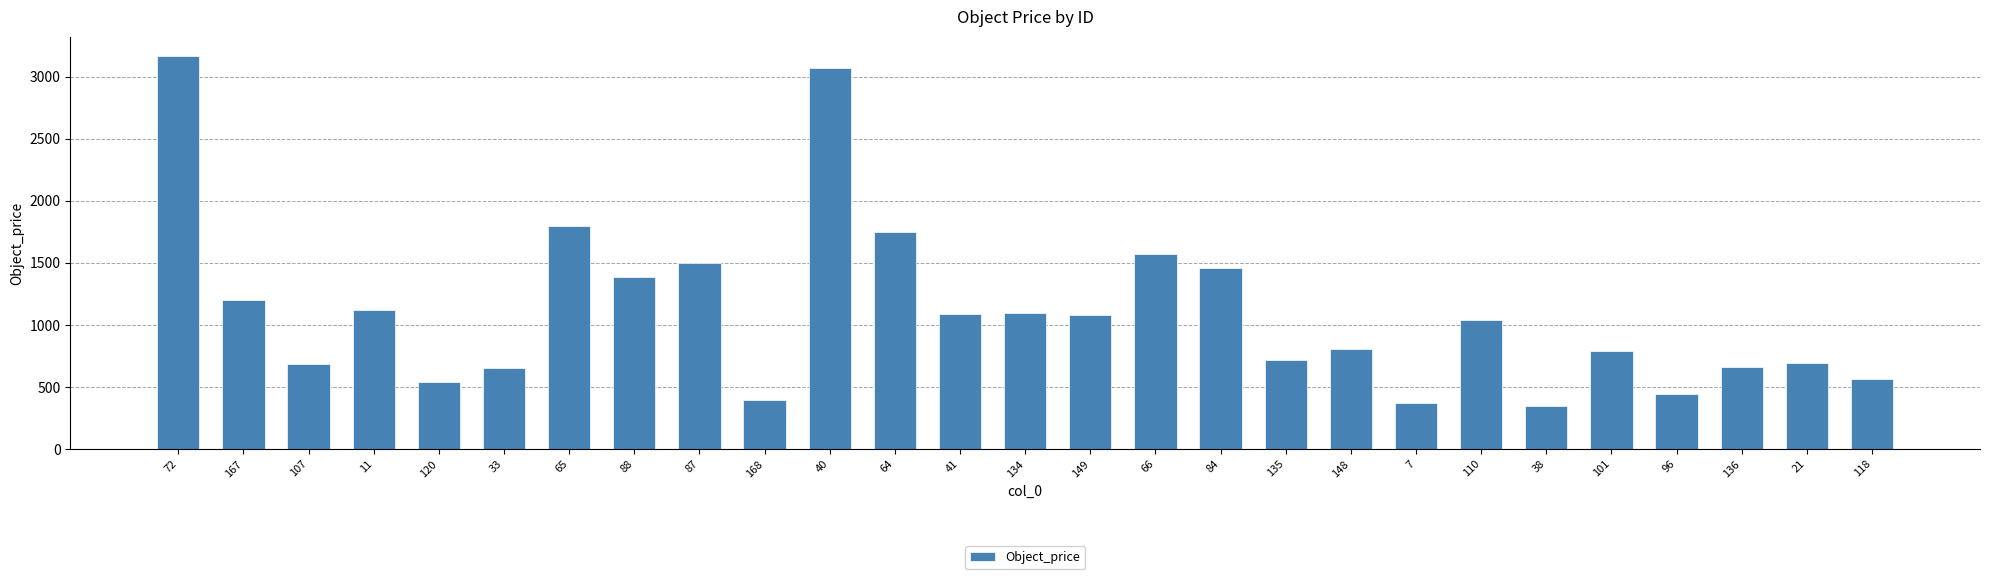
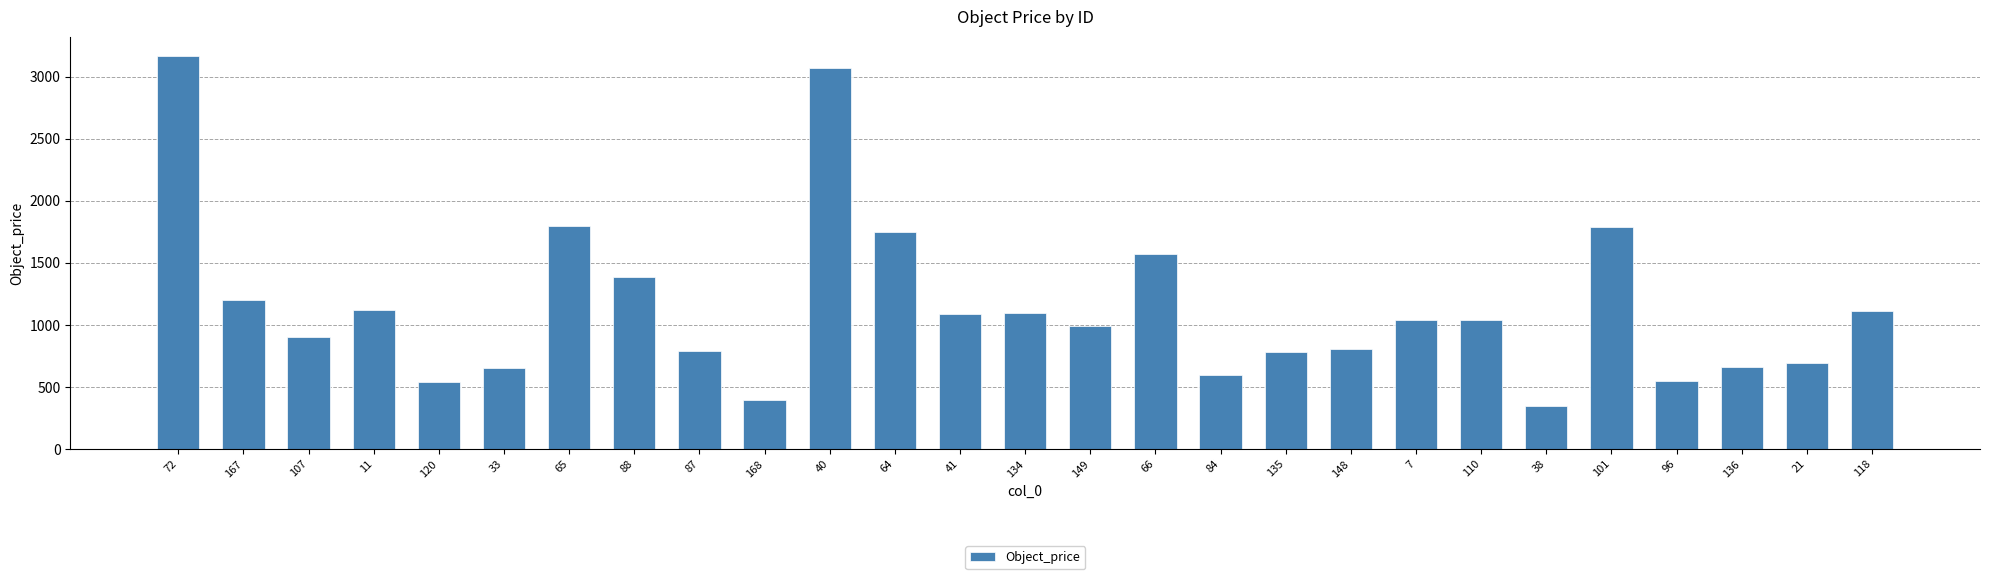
  {
    "72": 3160,
    "167": 1200,
-   "107": 680,
+   "107": 900,
    "11": 1120,
    "120": 540,
    "33": 660,
    "65": 1800,
    "88": 1390,
-   "87": 1500,
+   "87": 790,
    "168": 400,
    "40": 3070,
    "64": 1750,
    "41": 1090,
    "134": 1100,
-   "149": 1080,
+   "149": 990,
    "66": 1570,
-   "84": 1460,
-   "135": 720,
+   "84": 600,
+   "135": 790,
    "148": 810,
-   "7": 370,
+   "7": 1040,
    "110": 1040,
    "38": 350,
-   "101": 790,
-   "96": 450,
+   "101": 1790,
+   "96": 550,
    "136": 660,
    "21": 700,
-   "118": 570
+   "118": 1110
  }
